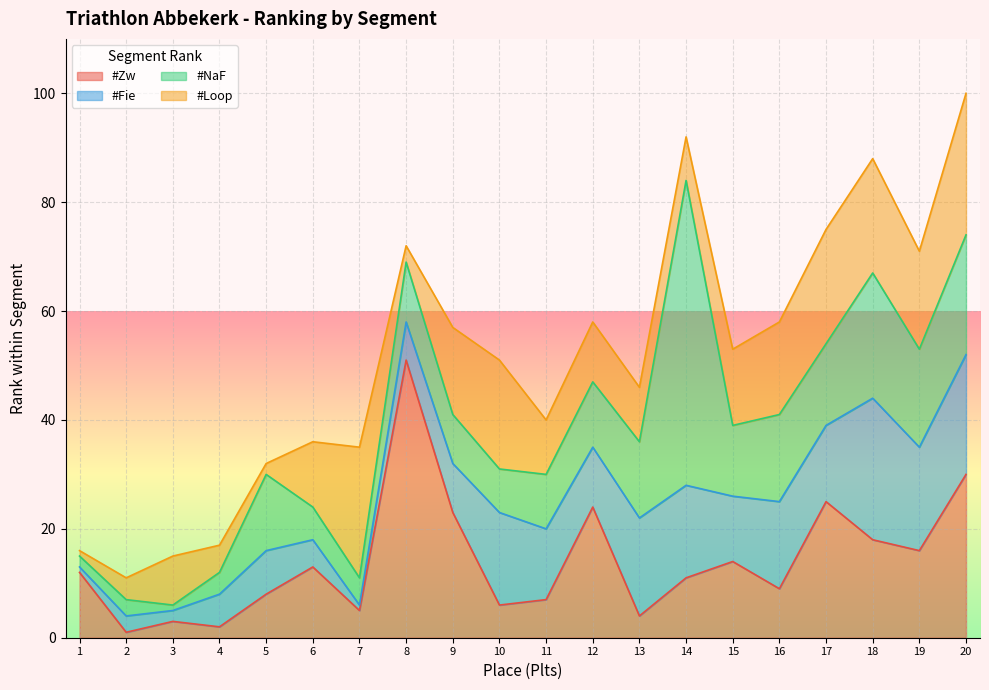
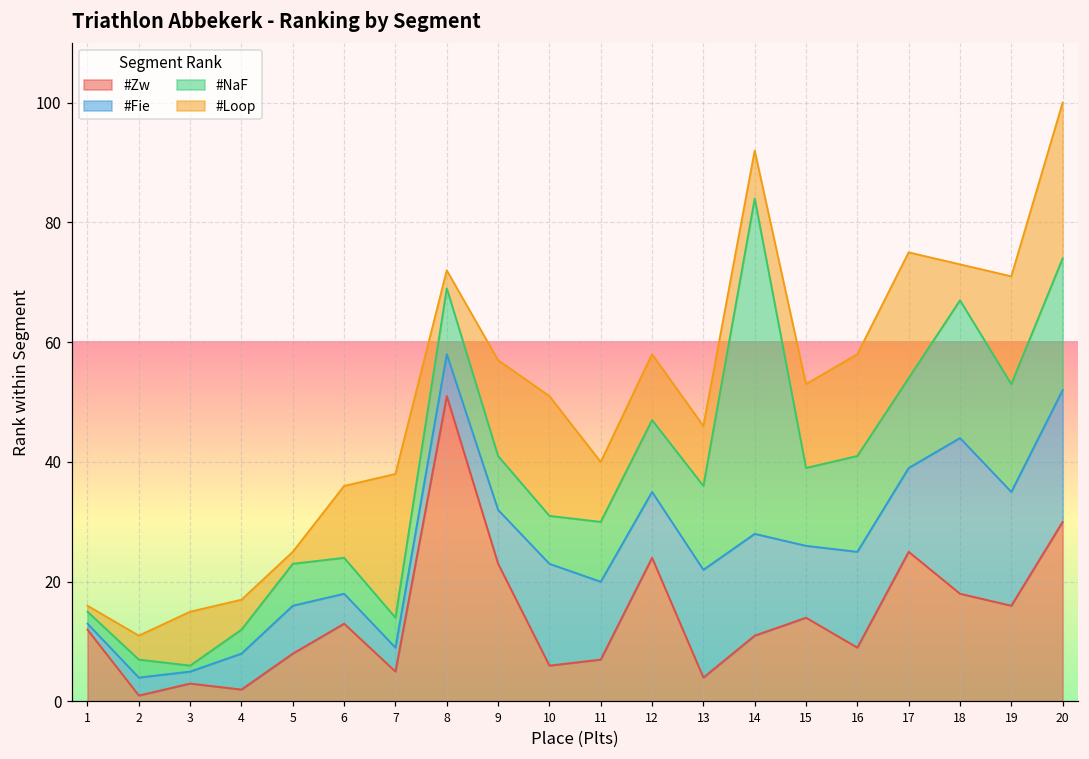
  {
    "#Zw": {
      "1": 12,
      "2": 1,
      "3": 3,
      "4": 2,
      "5": 8,
      "6": 13,
      "7": 5,
      "8": 51,
      "9": 23,
      "10": 6,
      "11": 7,
      "12": 24,
      "13": 4,
      "14": 11,
      "15": 14,
      "16": 9,
      "17": 25,
      "18": 18,
      "19": 16,
      "20": 30
    },
    "#Fie": {
      "1": 1,
      "2": 3,
      "3": 2,
      "4": 6,
      "5": 8,
      "6": 5,
-     "7": 1,
+     "7": 4,
      "8": 7,
      "9": 9,
      "10": 17,
      "11": 13,
      "12": 11,
      "13": 18,
      "14": 17,
      "15": 12,
      "16": 16,
      "17": 14,
      "18": 26,
      "19": 19,
      "20": 22
    },
    "#NaF": {
      "1": 2,
      "2": 3,
      "3": 1,
      "4": 4,
-     "5": 14,
+     "5": 7,
      "6": 6,
      "7": 5,
      "8": 11,
      "9": 9,
      "10": 8,
      "11": 10,
      "12": 12,
      "13": 14,
      "14": 56,
      "15": 13,
      "16": 16,
      "17": 15,
      "18": 23,
      "19": 18,
      "20": 22
    },
    "#Loop": {
      "1": 1,
      "2": 4,
      "3": 9,
      "4": 5,
      "5": 2,
      "6": 12,
      "7": 24,
      "8": 3,
      "9": 16,
      "10": 20,
      "11": 10,
      "12": 11,
      "13": 10,
      "14": 8,
      "15": 14,
      "16": 17,
      "17": 21,
-     "18": 21,
+     "18": 6,
      "19": 18,
      "20": 26
    }
  }
